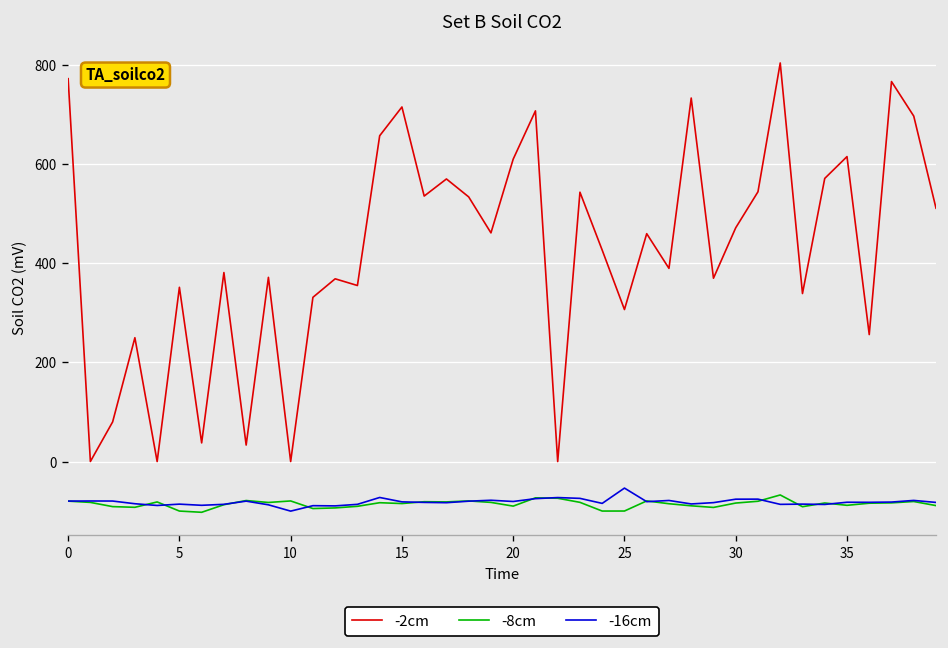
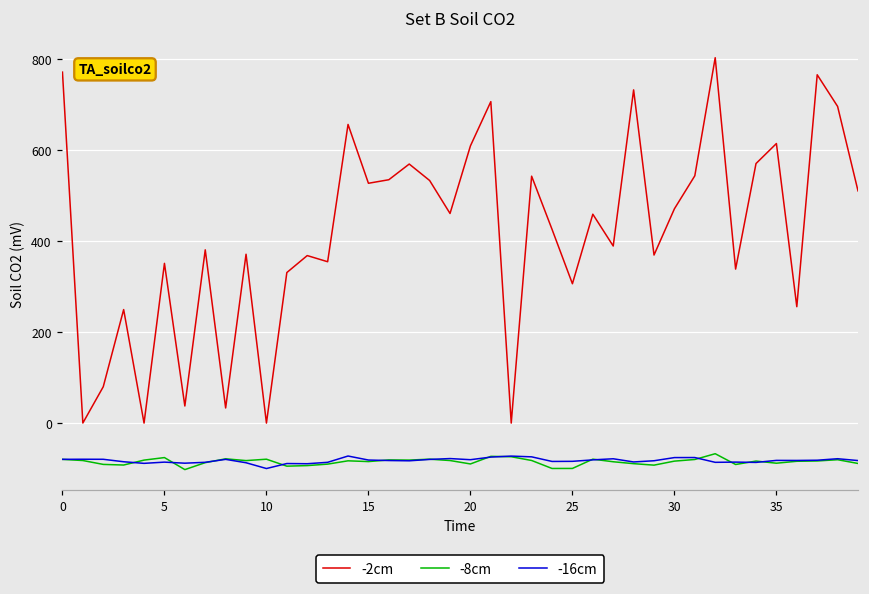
  {
    "-2cm": {
      "0": 770,
      "5": 350,
      "10": 0,
-     "15": 710,
+     "15": 530,
      "20": 610,
      "25": 310,
      "30": 470,
      "35": 610
    },
    "-8cm": {
-     "5": -100,
+     "5": -80,
      "10": -80,
      "20": -90,
      "25": -100,
      "30": -80,
      "35": -90
    },
    "-16cm": {
      "5": -90,
      "10": -100,
      "20": -80,
-     "25": -50,
+     "25": -80,
      "30": -80,
      "35": -80
    }
  }
